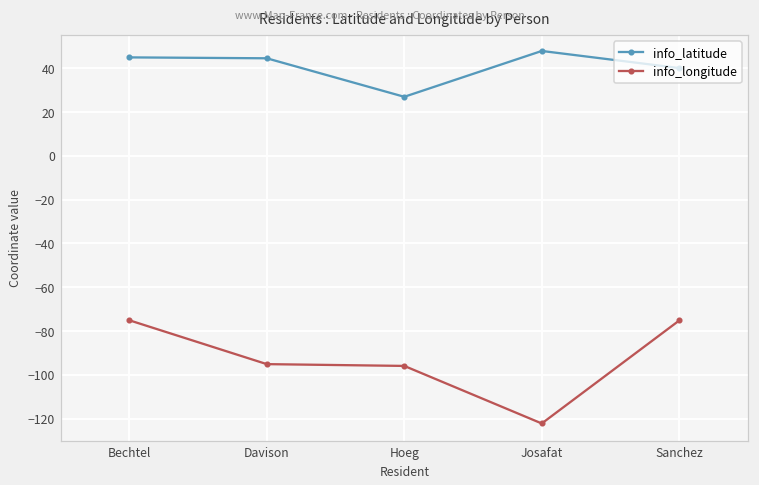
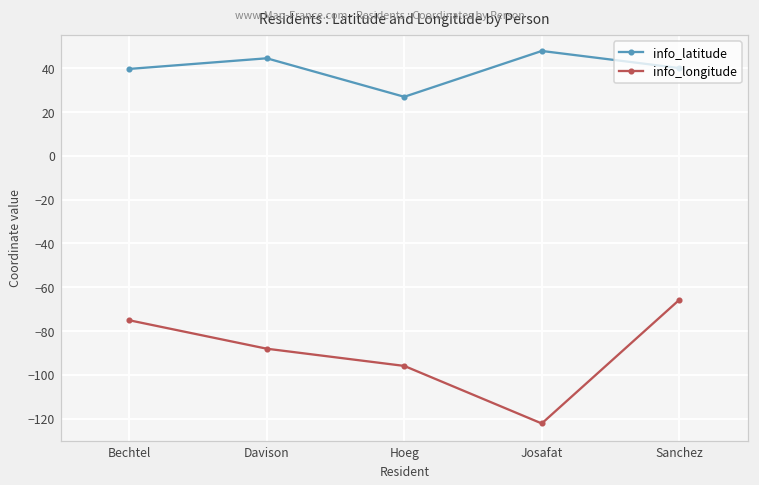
  {
    "info_latitude": {
-     "Bechtel": 45,
+     "Bechtel": 40,
      "Davison": 44,
      "Hoeg": 27,
      "Josafat": 48
    },
    "info_longitude": {
      "Bechtel": -75,
-     "Davison": -95,
+     "Davison": -88,
      "Hoeg": -96,
      "Josafat": -122,
-     "Sanchez": -75
+     "Sanchez": -66
    }
  }
